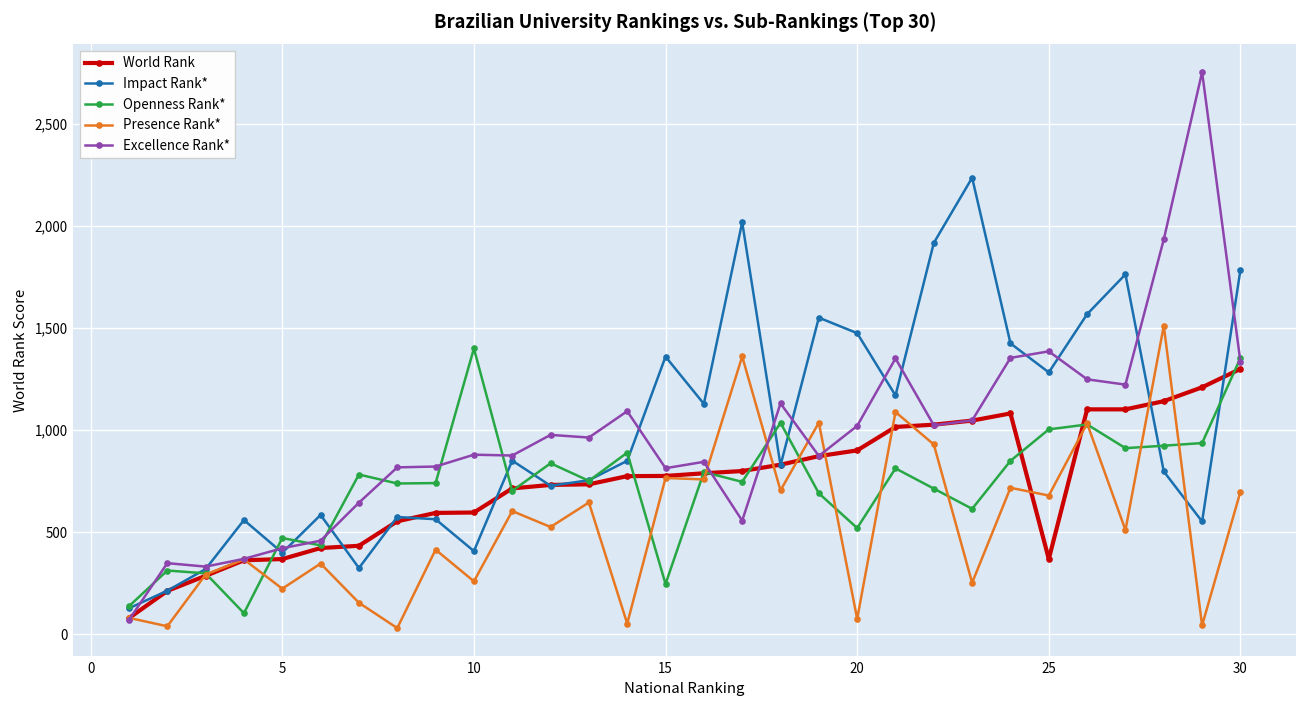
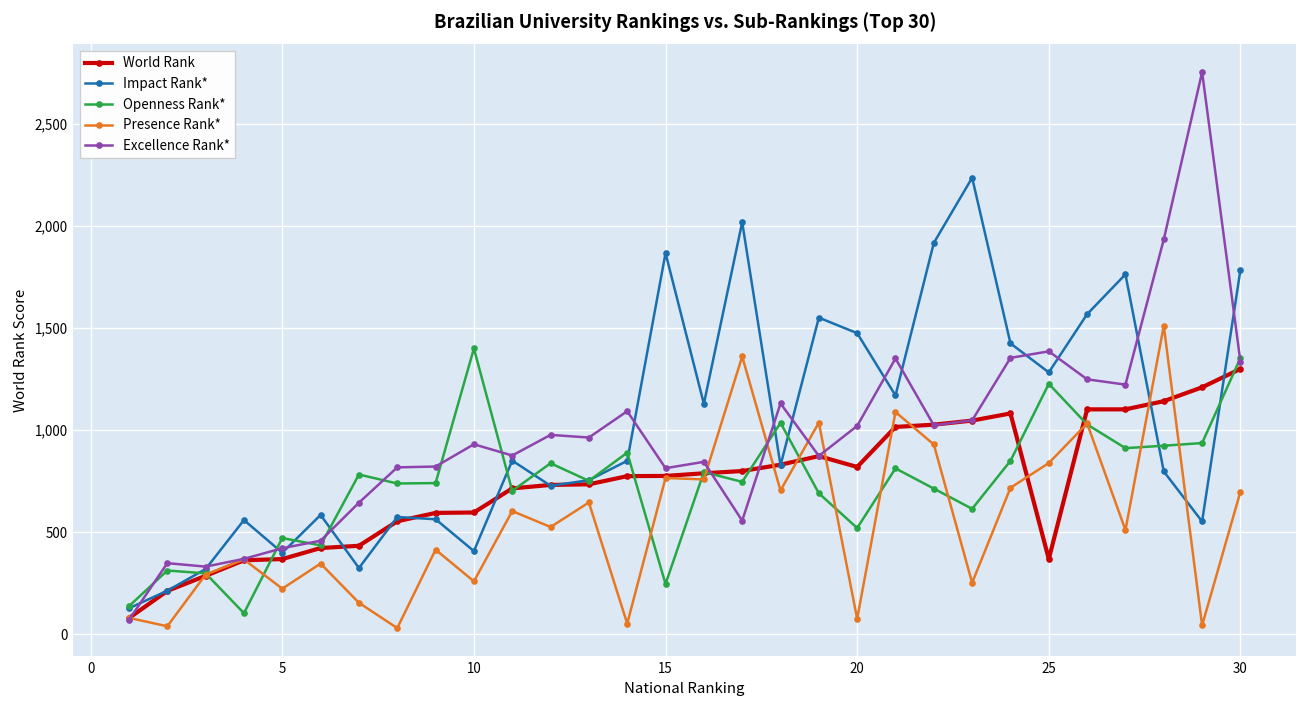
  {
    "World Rank": {
      "5": "370",
      "10": "600",
-     "20": "900",
+     "20": "820",
      "25": "370",
      "30": "1,300"
    },
    "Impact Rank*": {
      "5": "400",
      "10": "410",
-     "15": "1,360",
+     "15": "1,870",
      "20": "1,470",
      "25": "1,280",
      "30": "1,780"
    },
    "Openness Rank*": {
      "5": "470",
      "10": "1,400",
      "15": "250",
      "20": "520",
-     "25": "1,000",
+     "25": "1,230",
      "30": "1,350"
    },
    "Presence Rank*": {
      "5": "220",
      "10": "260",
      "20": "80",
-     "25": "680",
+     "25": "840",
      "30": "700"
    },
    "Excellence Rank*": {
      "5": "420",
-     "10": "880",
+     "10": "930",
      "15": "810",
      "20": "1,020",
      "25": "1,390",
      "30": "1,330"
    }
  }
